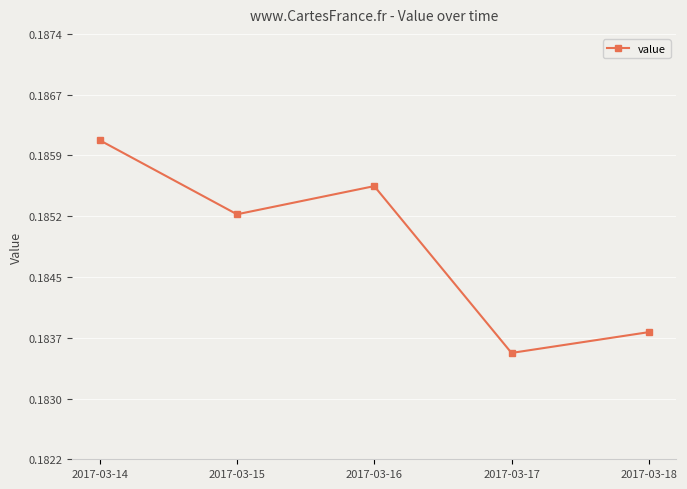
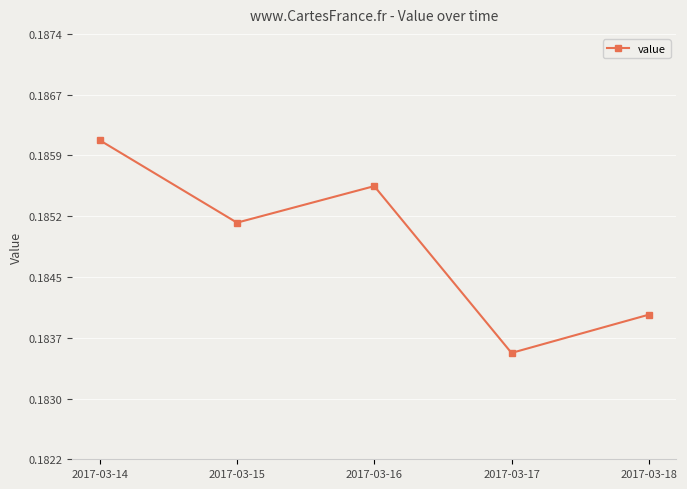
  {
    "2017-03-14": 0.1861,
-   "2017-03-15": 0.1852,
+   "2017-03-15": 0.1851,
    "2017-03-16": 0.1856,
    "2017-03-17": 0.1835,
-   "2017-03-18": 0.1838
+   "2017-03-18": 0.1840
  }
